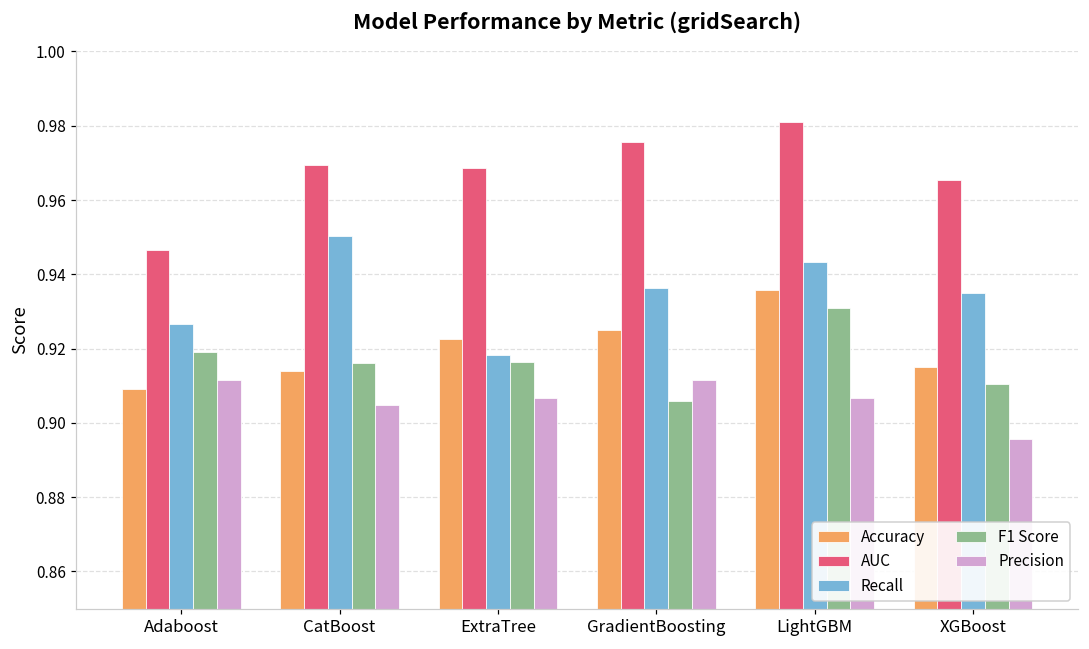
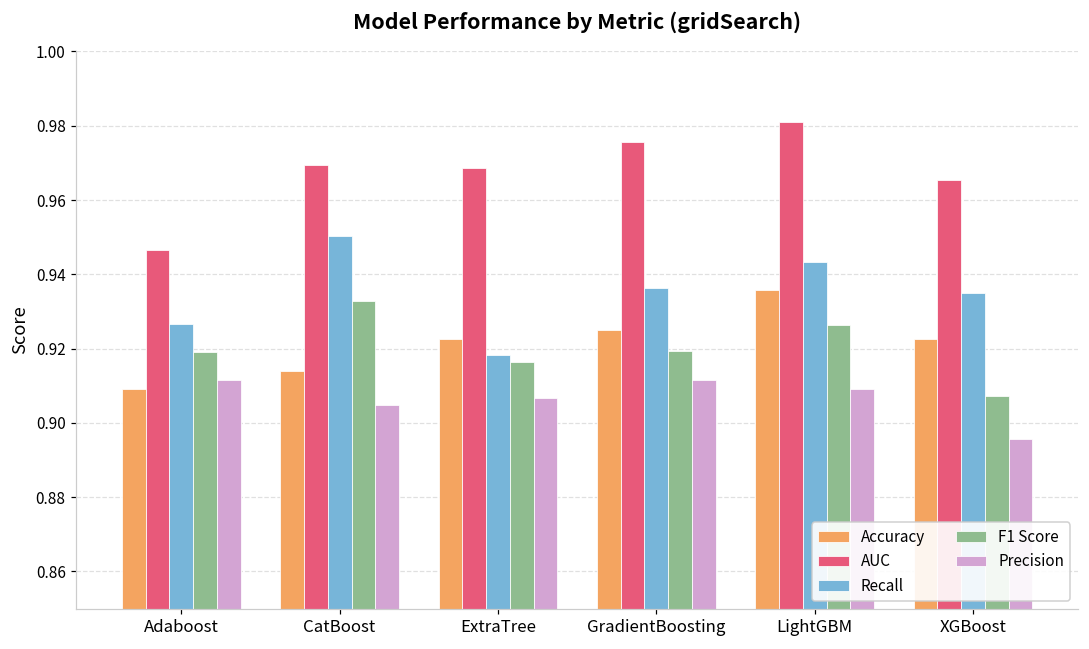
  {
    "Accuracy": {
      "Adaboost": 0.909,
      "CatBoost": 0.914,
      "ExtraTree": 0.923,
      "GradientBoosting": 0.925,
      "LightGBM": 0.936,
-     "XGBoost": 0.915
+     "XGBoost": 0.923
    },
    "AUC": {
      "Adaboost": 0.946,
      "CatBoost": 0.969,
      "ExtraTree": 0.969,
      "GradientBoosting": 0.976,
      "LightGBM": 0.981,
      "XGBoost": 0.965
    },
    "Recall": {
      "Adaboost": 0.927,
      "CatBoost": 0.950,
      "ExtraTree": 0.918,
      "GradientBoosting": 0.936,
      "LightGBM": 0.943,
      "XGBoost": 0.935
    },
    "F1 Score": {
      "Adaboost": 0.919,
-     "CatBoost": 0.916,
+     "CatBoost": 0.933,
      "ExtraTree": 0.916,
-     "GradientBoosting": 0.906,
-     "LightGBM": 0.931,
-     "XGBoost": 0.910
+     "GradientBoosting": 0.919,
+     "LightGBM": 0.926,
+     "XGBoost": 0.907
    },
    "Precision": {
      "Adaboost": 0.912,
      "CatBoost": 0.905,
      "ExtraTree": 0.907,
      "GradientBoosting": 0.912,
-     "LightGBM": 0.907,
+     "LightGBM": 0.909,
      "XGBoost": 0.896
    }
  }
